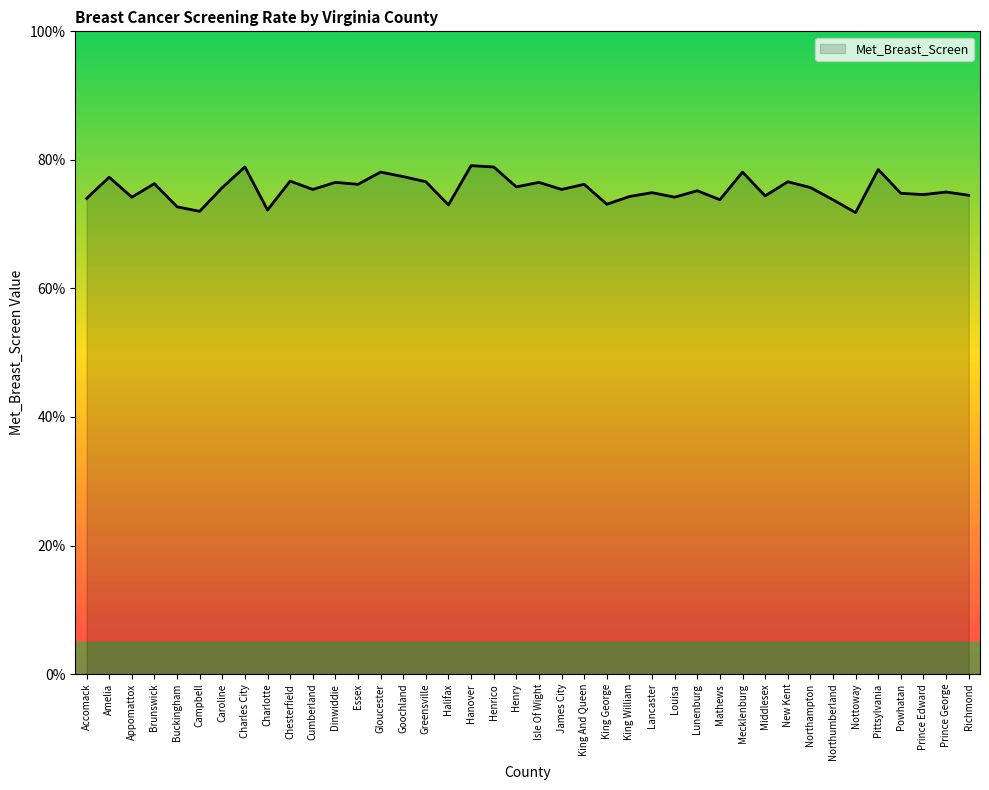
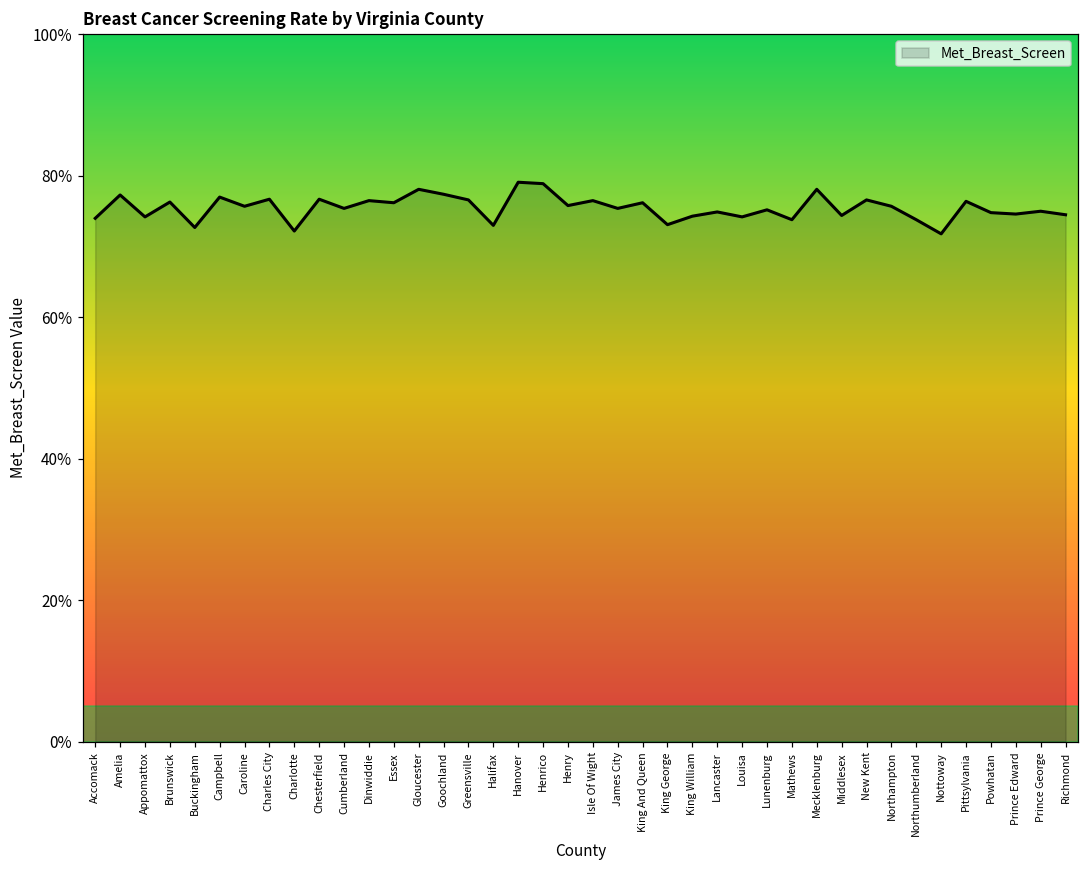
  {
    "Accomack": "74%",
    "Amelia": "77%",
    "Appomattox": "74%",
    "Brunswick": "76%",
    "Buckingham": "73%",
-   "Campbell": "72%",
+   "Campbell": "77%",
    "Caroline": "76%",
-   "Charles City": "79%",
+   "Charles City": "77%",
    "Charlotte": "72%",
    "Chesterfield": "77%",
    "Cumberland": "75%",
    "Dinwiddie": "77%",
    "Essex": "76%",
    "Gloucester": "78%",
    "Goochland": "77%",
    "Greensville": "77%",
    "Halifax": "73%",
    "Hanover": "79%",
    "Henrico": "79%",
    "Henry": "76%",
    "Isle Of Wight": "77%",
    "James City": "75%",
    "King And Queen": "76%",
    "King George": "73%",
    "King William": "74%",
    "Lancaster": "75%",
    "Louisa": "74%",
    "Lunenburg": "75%",
    "Mathews": "74%",
    "Mecklenburg": "78%",
    "Middlesex": "74%",
    "New Kent": "77%",
    "Northampton": "76%",
    "Northumberland": "74%",
    "Nottoway": "72%",
-   "Pittsylvania": "79%",
+   "Pittsylvania": "76%",
    "Powhatan": "75%",
    "Prince Edward": "75%",
    "Prince George": "75%",
    "Richmond": "75%"
  }
